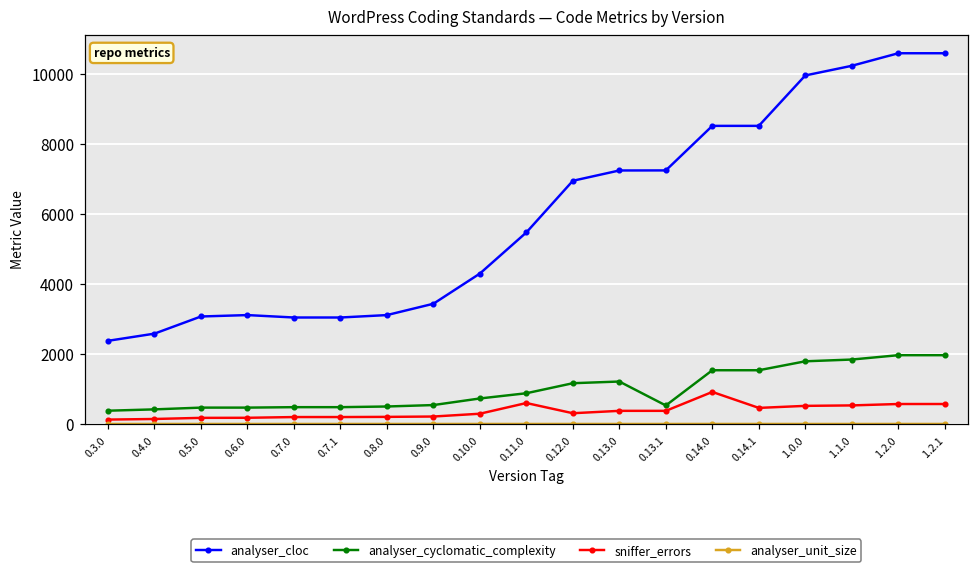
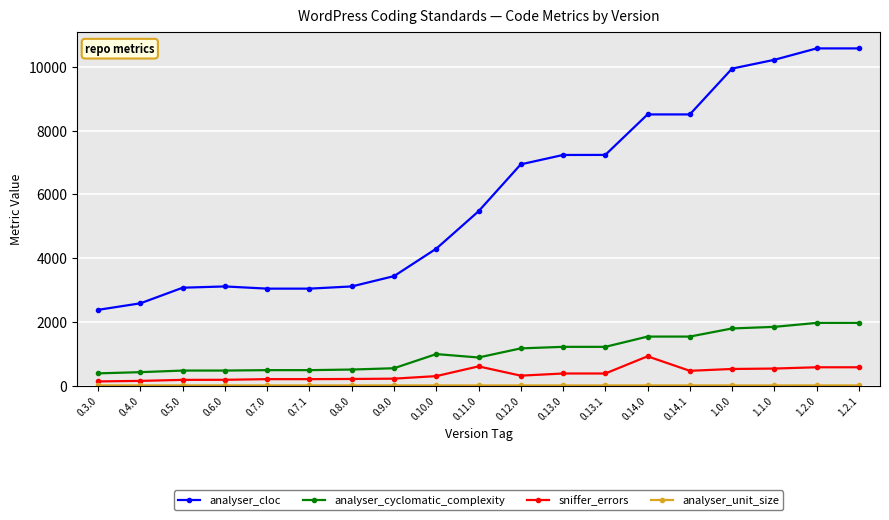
  {
    "analyser_cloc": {
      "0.3.0": 2400,
      "0.4.0": 2600,
      "0.5.0": 3100,
      "0.6.0": 3100,
      "0.7.0": 3000,
      "0.7.1": 3000,
      "0.8.0": 3100,
      "0.9.0": 3400,
      "0.10.0": 4300,
      "0.11.0": 5500,
      "0.12.0": 6900,
      "0.13.0": 7200,
      "0.13.1": 7200,
      "0.14.0": 8500,
      "0.14.1": 8500,
      "1.0.0": 9900,
      "1.1.0": 10200,
      "1.2.0": 10600,
      "1.2.1": 10600
    },
    "analyser_cyclomatic_complexity": {
      "0.3.0": 400,
      "0.4.0": 400,
      "0.5.0": 500,
      "0.6.0": 500,
      "0.7.0": 500,
      "0.7.1": 500,
      "0.8.0": 500,
      "0.9.0": 500,
-     "0.10.0": 700,
+     "0.10.0": 1000,
      "0.11.0": 900,
      "0.12.0": 1200,
      "0.13.0": 1200,
-     "0.13.1": 500,
+     "0.13.1": 1200,
      "0.14.0": 1500,
      "0.14.1": 1500,
      "1.0.0": 1800,
      "1.1.0": 1800,
      "1.2.0": 2000,
      "1.2.1": 2000
    },
    "sniffer_errors": {
      "0.3.0": 100,
      "0.4.0": 100,
      "0.5.0": 200,
      "0.6.0": 200,
      "0.7.0": 200,
      "0.7.1": 200,
      "0.8.0": 200,
      "0.9.0": 200,
      "0.10.0": 300,
      "0.11.0": 600,
      "0.12.0": 300,
      "0.13.0": 400,
      "0.13.1": 400,
      "0.14.0": 900,
      "0.14.1": 500,
      "1.0.0": 500,
      "1.1.0": 500,
      "1.2.0": 600,
      "1.2.1": 600
    },
    "analyser_unit_size": {
      "0.3.0": 0,
      "0.4.0": 0,
      "0.5.0": 0,
      "0.6.0": 0,
      "0.7.0": 0,
      "0.7.1": 0,
      "0.8.0": 0,
      "0.9.0": 0,
      "0.10.0": 0,
      "0.11.0": 0,
      "0.12.0": 0,
      "0.13.0": 0,
      "0.13.1": 0,
      "0.14.0": 0,
      "0.14.1": 0,
      "1.0.0": 0,
      "1.1.0": 0,
      "1.2.0": 0,
      "1.2.1": 0
    }
  }
